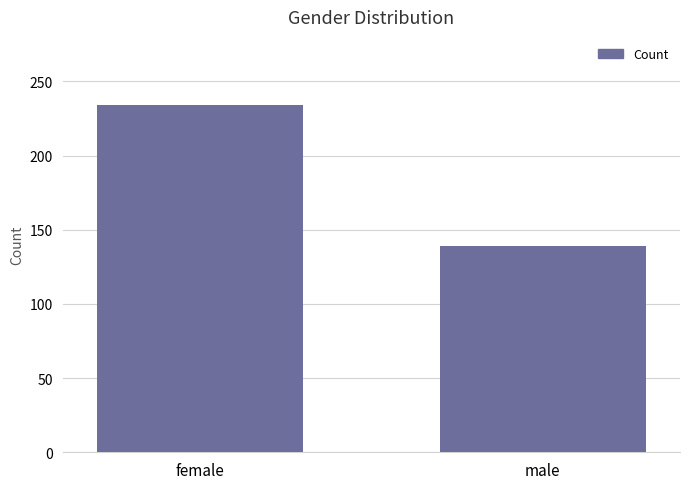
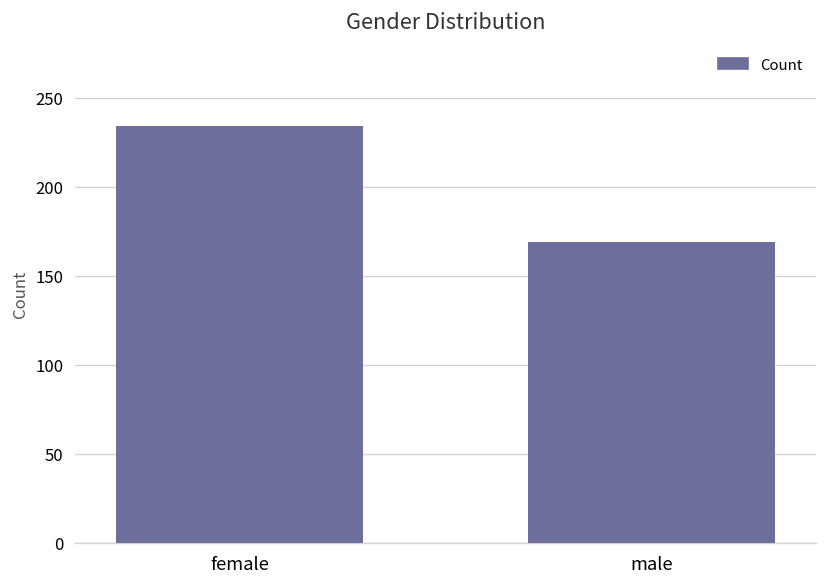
  {
    "female": 234,
-   "male": 139
+   "male": 169
  }
